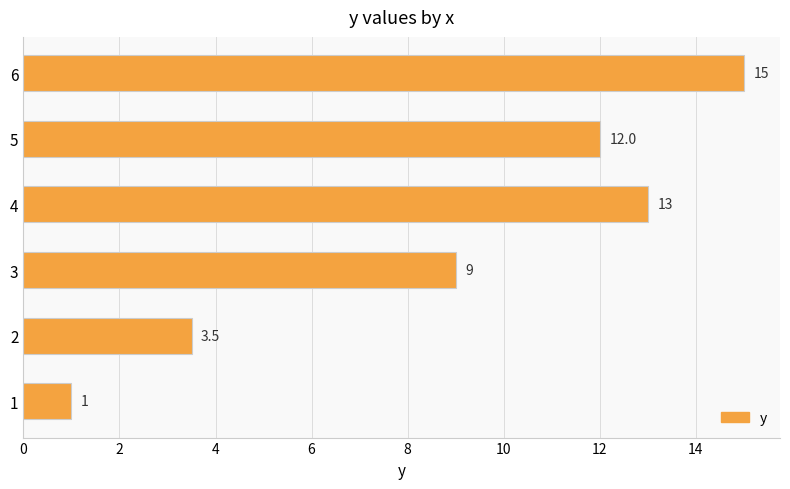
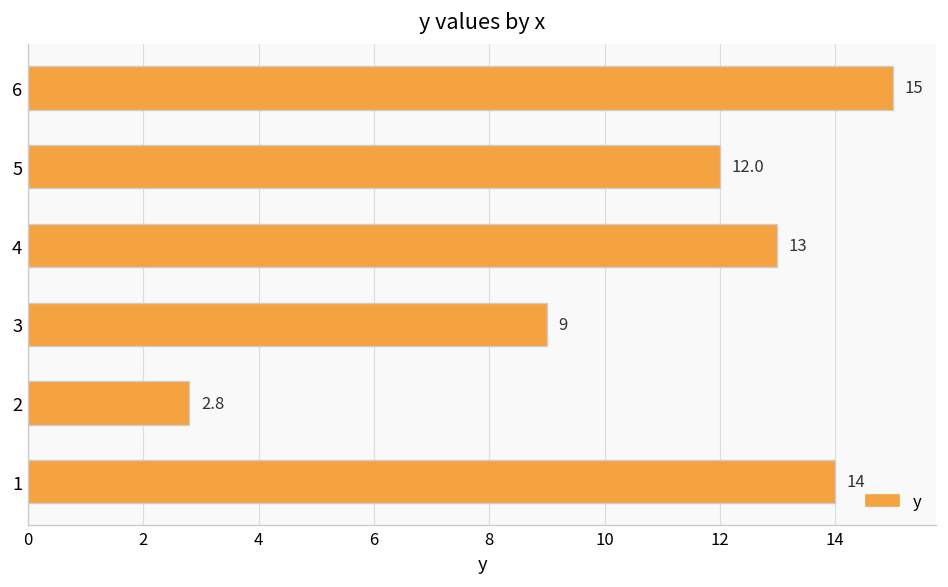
  {
    "6": 15,
    "5": 12.0,
    "4": 13,
    "3": 9,
-   "2": 3.5,
-   "1": 1
+   "2": 2.8,
+   "1": 14
  }
